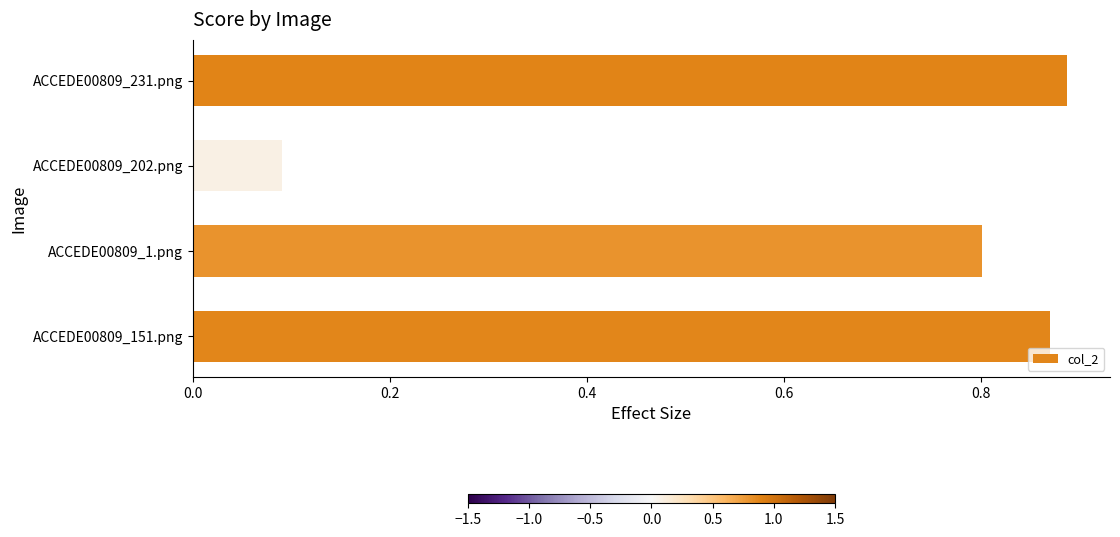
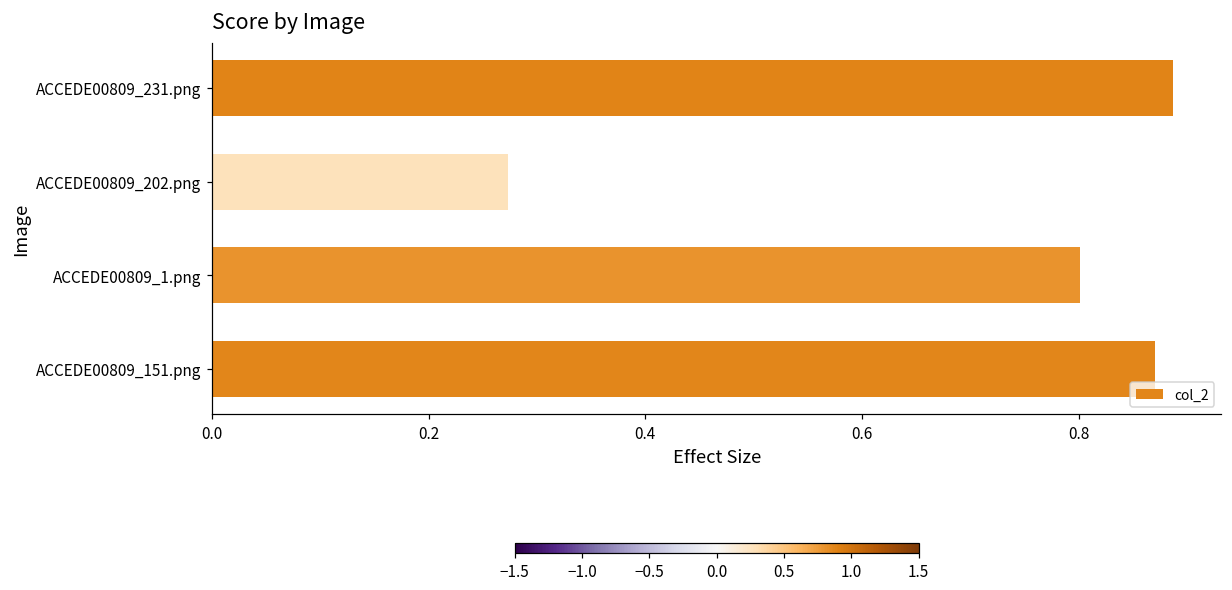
  {
    "ACCEDE00809_231.png": 0.89,
-   "ACCEDE00809_202.png": 0.09,
+   "ACCEDE00809_202.png": 0.27,
    "ACCEDE00809_1.png": 0.80,
    "ACCEDE00809_151.png": 0.87
  }
